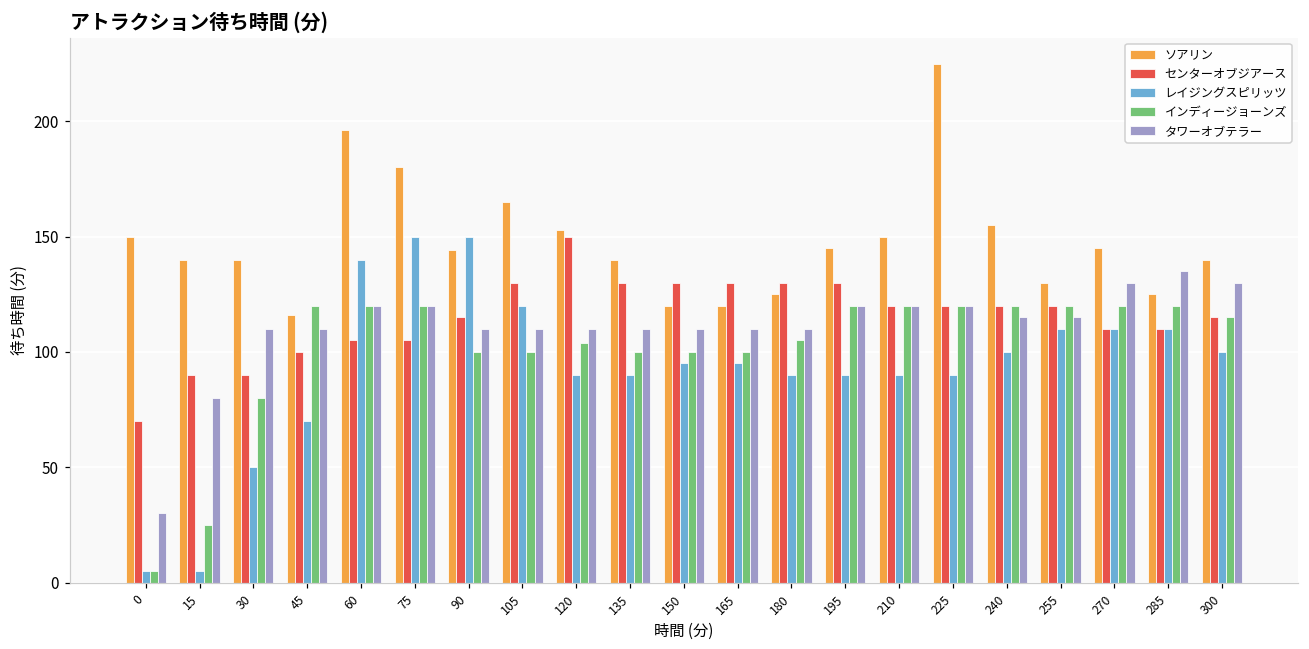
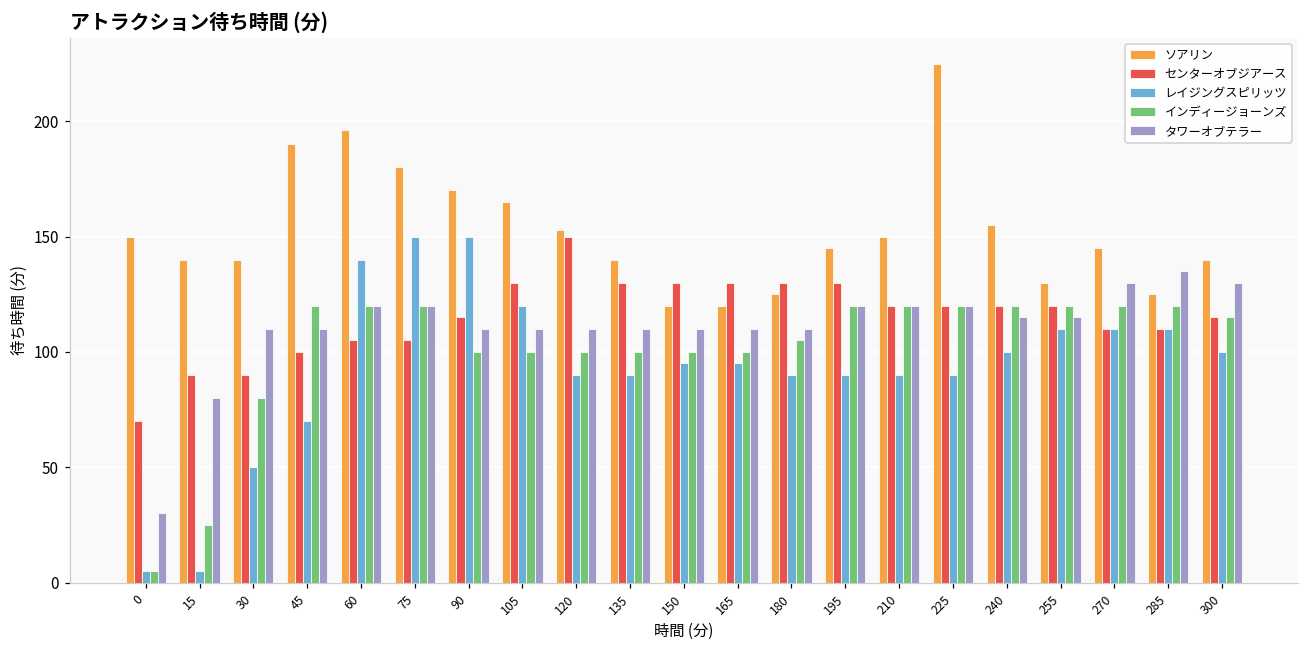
  {
    "ソアリン": {
      "0": 150,
      "15": 140,
      "30": 140,
-     "45": 116,
+     "45": 190,
      "60": 196,
      "75": 180,
-     "90": 144,
+     "90": 170,
      "105": 165,
      "120": 153,
      "135": 140,
      "150": 120,
      "165": 120,
      "180": 125,
      "195": 145,
      "210": 150,
      "225": 225,
      "240": 155,
      "255": 130,
      "270": 145,
      "285": 125,
      "300": 140
    },
    "センターオブジアース": {
      "0": 70,
      "15": 90,
      "30": 90,
      "45": 100,
      "60": 105,
      "75": 105,
      "90": 115,
      "105": 130,
      "120": 150,
      "135": 130,
      "150": 130,
      "165": 130,
      "180": 130,
      "195": 130,
      "210": 120,
      "225": 120,
      "240": 120,
      "255": 120,
      "270": 110,
      "285": 110,
      "300": 115
    },
    "インディージョーンズ": {
      "0": 5,
      "15": 25,
      "30": 80,
      "45": 120,
      "60": 120,
      "75": 120,
      "90": 100,
      "105": 100,
-     "120": 104,
+     "120": 100,
      "135": 100,
      "150": 100,
      "165": 100,
      "180": 105,
      "195": 120,
      "210": 120,
      "225": 120,
      "240": 120,
      "255": 120,
      "270": 120,
      "285": 120,
      "300": 115
    }
  }
